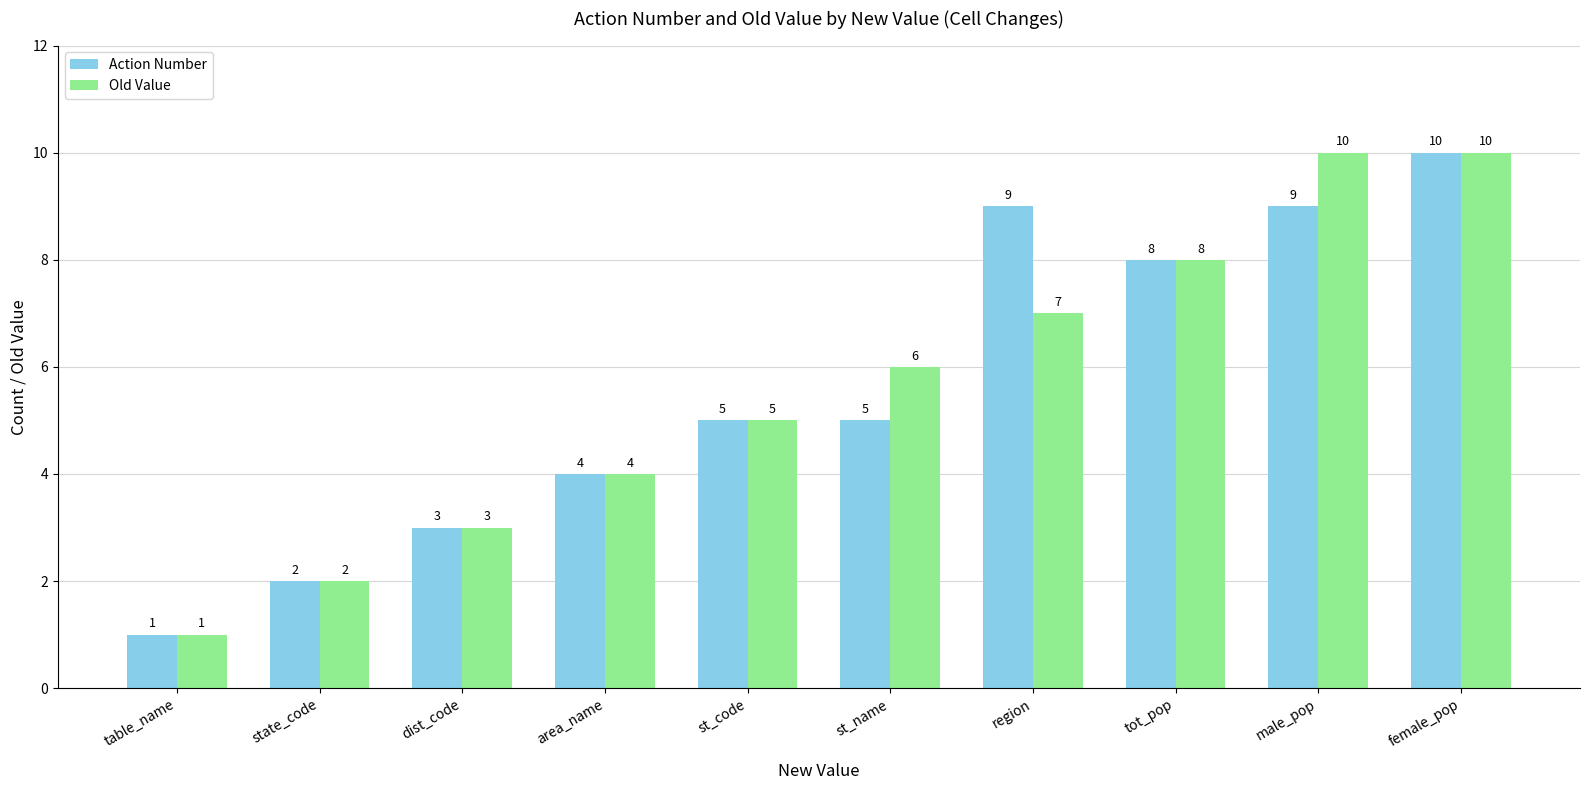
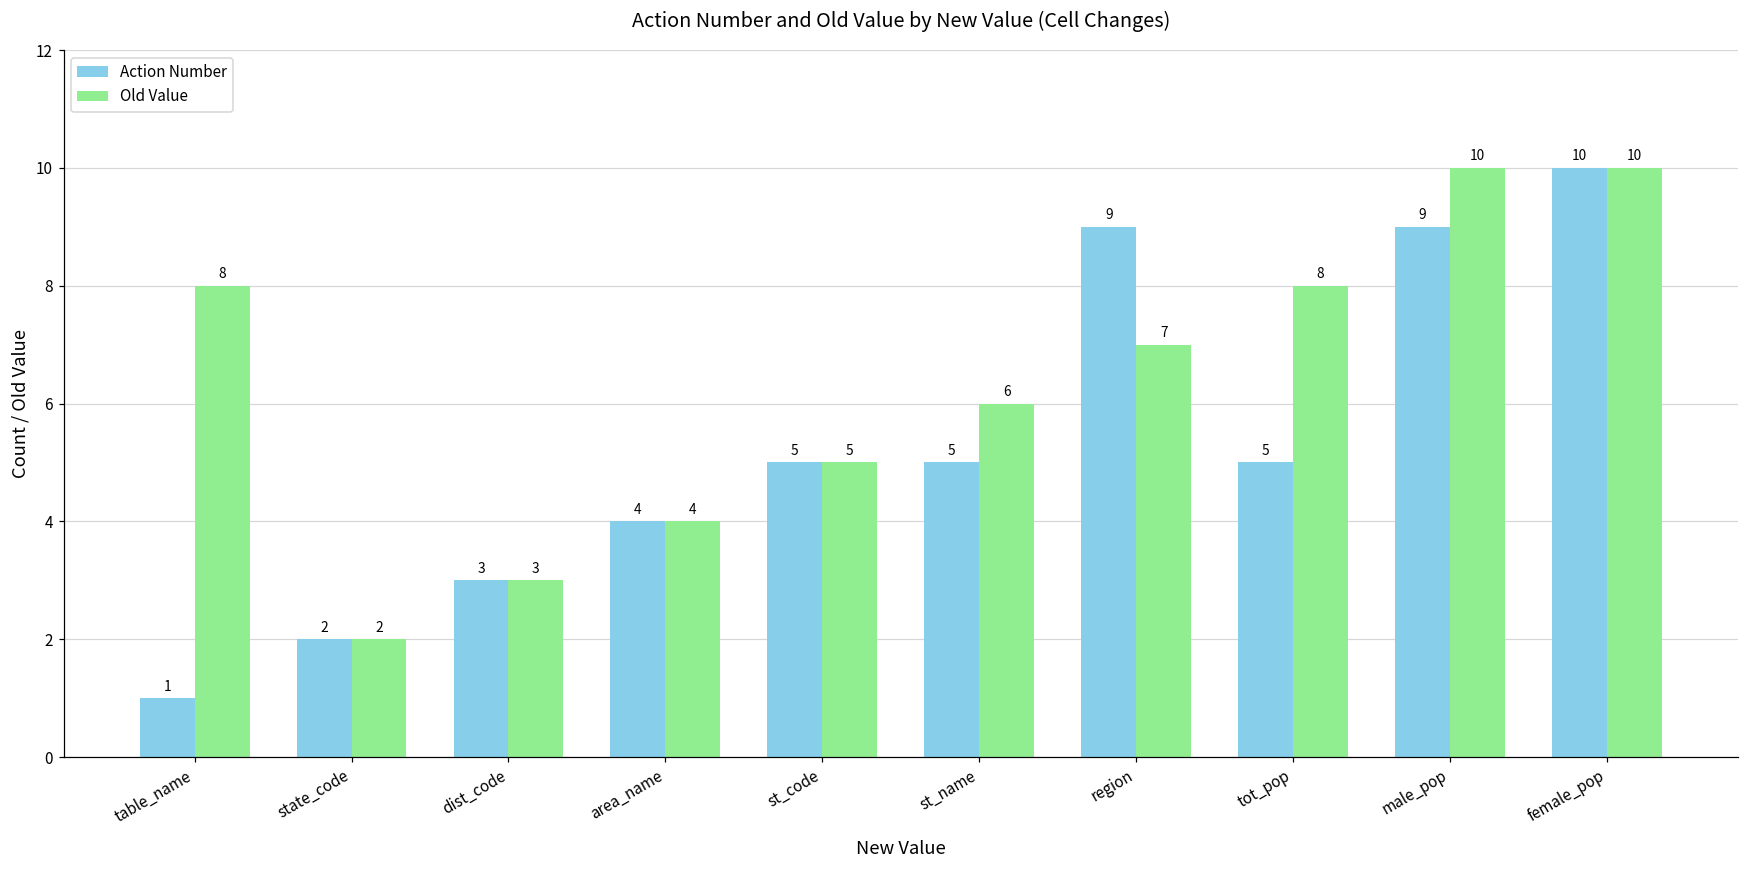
  {
    "Action Number": {
      "table_name": 1,
      "state_code": 2,
      "dist_code": 3,
      "area_name": 4,
      "st_code": 5,
      "st_name": 5,
      "region": 9,
-     "tot_pop": 8,
+     "tot_pop": 5,
      "male_pop": 9,
      "female_pop": 10
    },
    "Old Value": {
-     "table_name": 1,
+     "table_name": 8,
      "state_code": 2,
      "dist_code": 3,
      "area_name": 4,
      "st_code": 5,
      "st_name": 6,
      "region": 7,
      "tot_pop": 8,
      "male_pop": 10,
      "female_pop": 10
    }
  }
